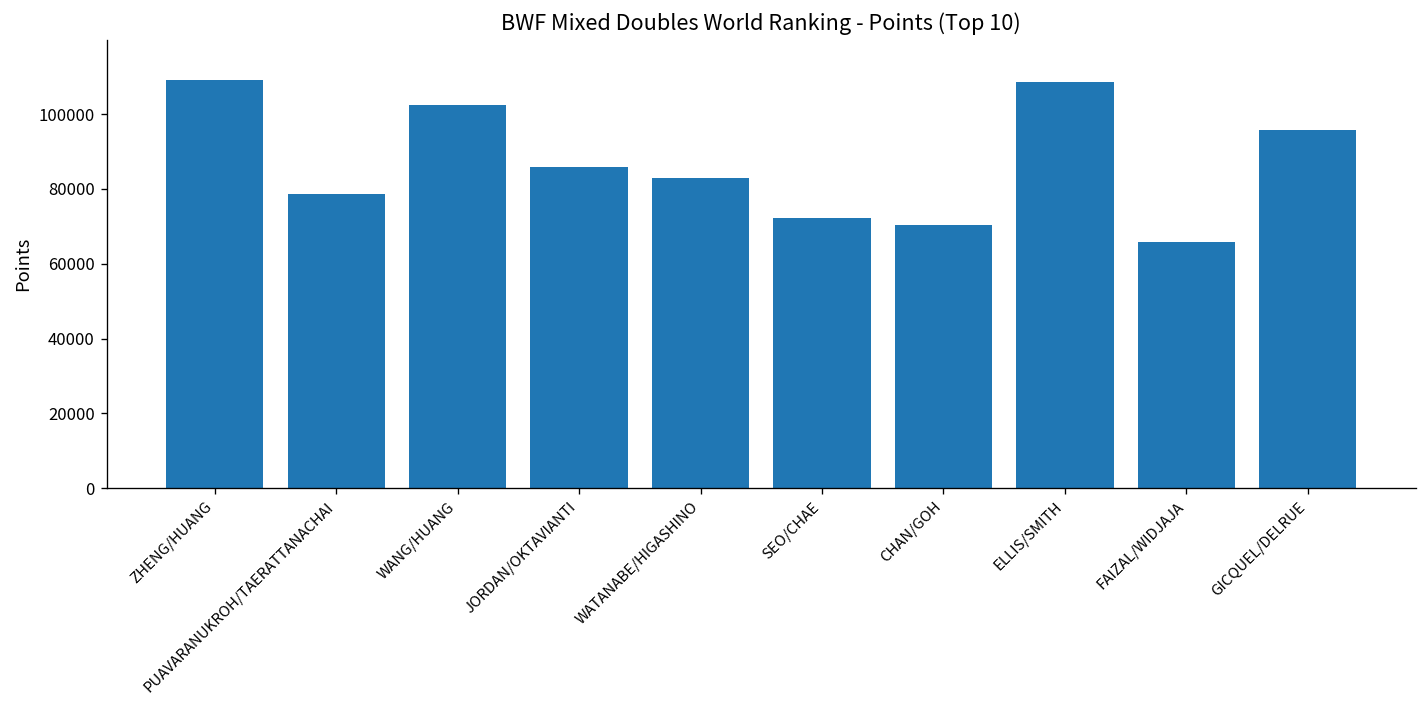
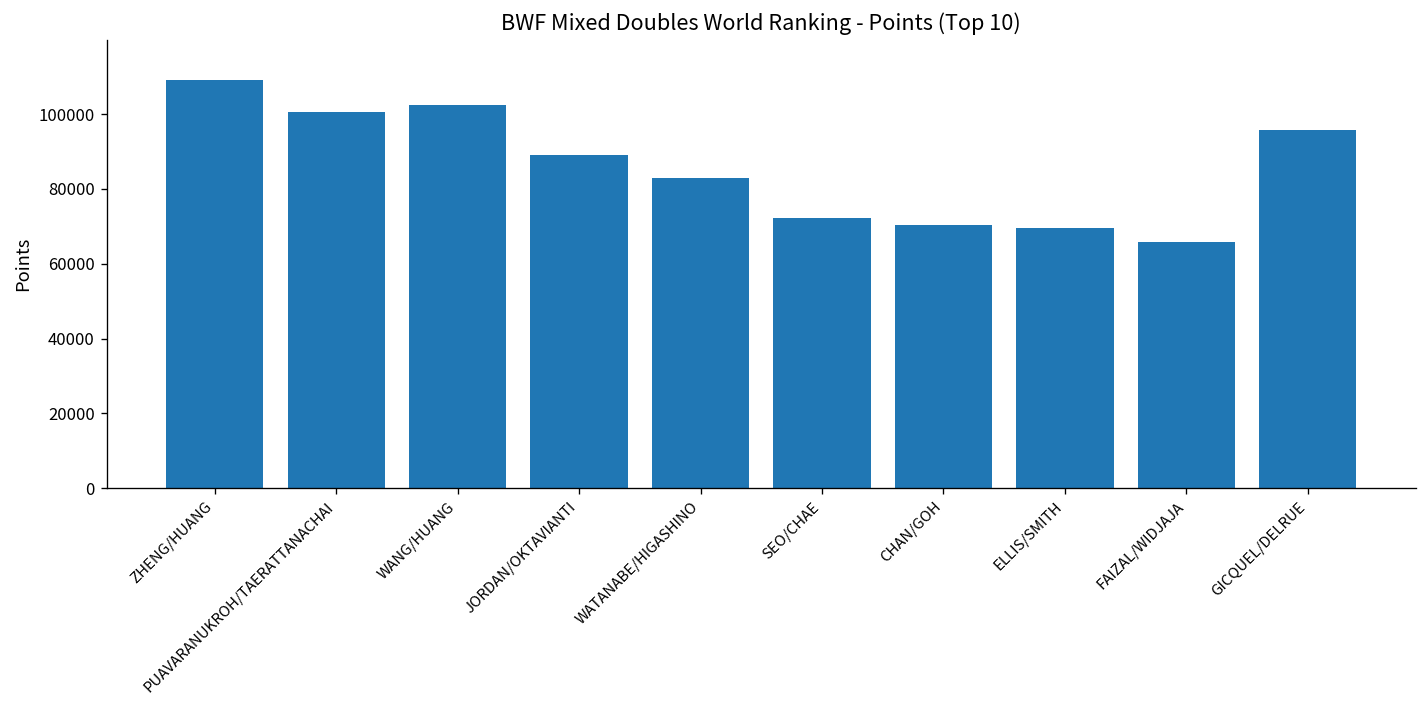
  {
    "ZHENG/HUANG": 109000,
-   "PUAVARANUKROH/TAERATTANACHAI": 79000,
+   "PUAVARANUKROH/TAERATTANACHAI": 101000,
    "WANG/HUANG": 102000,
-   "JORDAN/OKTAVIANTI": 86000,
+   "JORDAN/OKTAVIANTI": 89000,
    "WATANABE/HIGASHINO": 83000,
    "SEO/CHAE": 72000,
    "CHAN/GOH": 70000,
-   "ELLIS/SMITH": 108000,
+   "ELLIS/SMITH": 69000,
    "FAIZAL/WIDJAJA": 66000,
    "GICQUEL/DELRUE": 96000
  }
